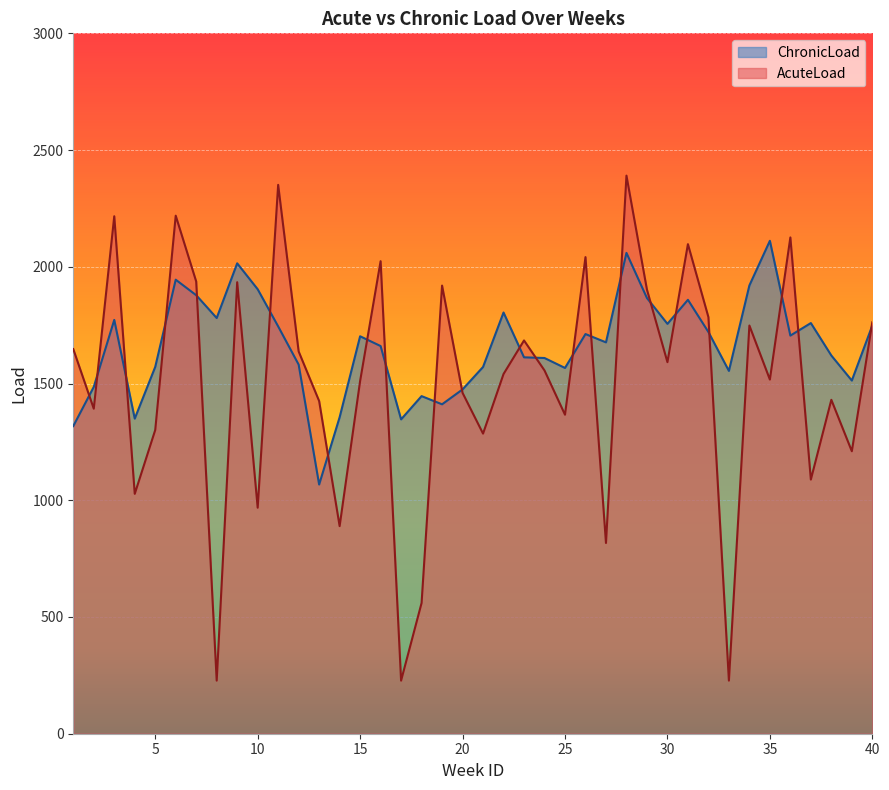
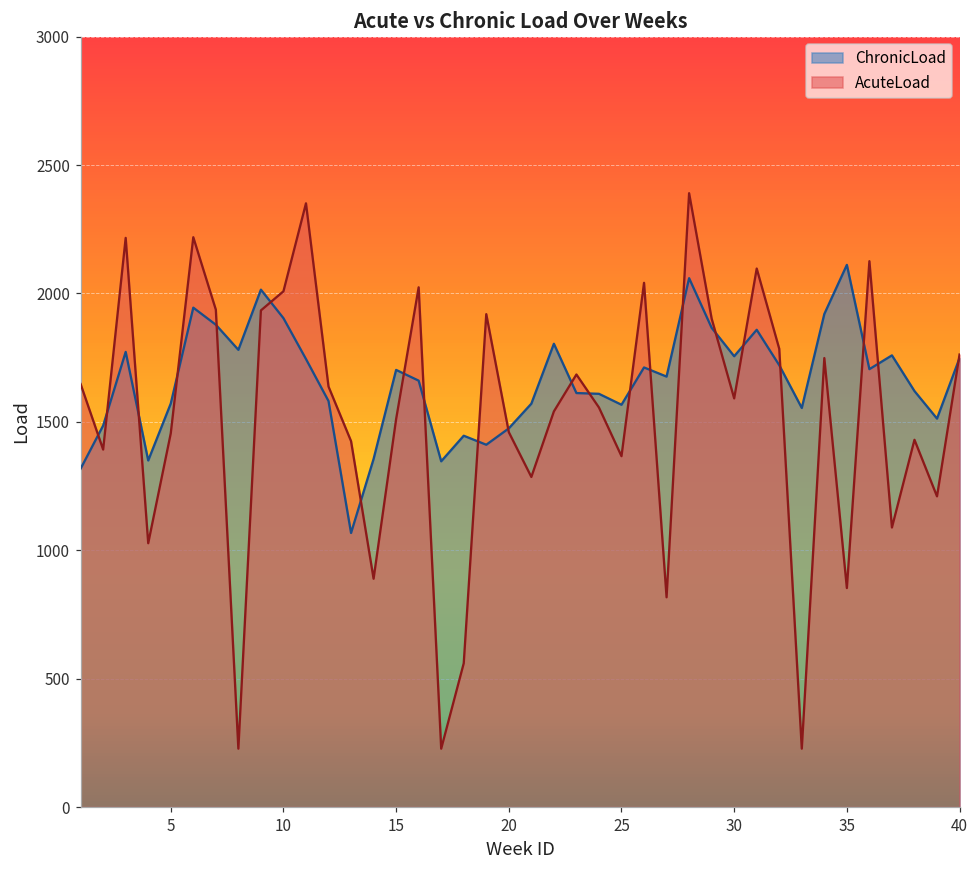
  {
    "ChronicLoad": {
      "5": 1570,
      "10": 1900,
      "15": 1700,
      "20": 1470,
      "25": 1570,
      "30": 1760,
      "35": 2110,
      "40": 1750
    },
    "AcuteLoad": {
-     "5": 1300,
-     "10": 970,
+     "5": 1460,
+     "10": 2010,
      "15": 1510,
      "20": 1460,
      "25": 1370,
      "30": 1590,
-     "35": 1520,
+     "35": 850,
      "40": 1760
    }
  }
